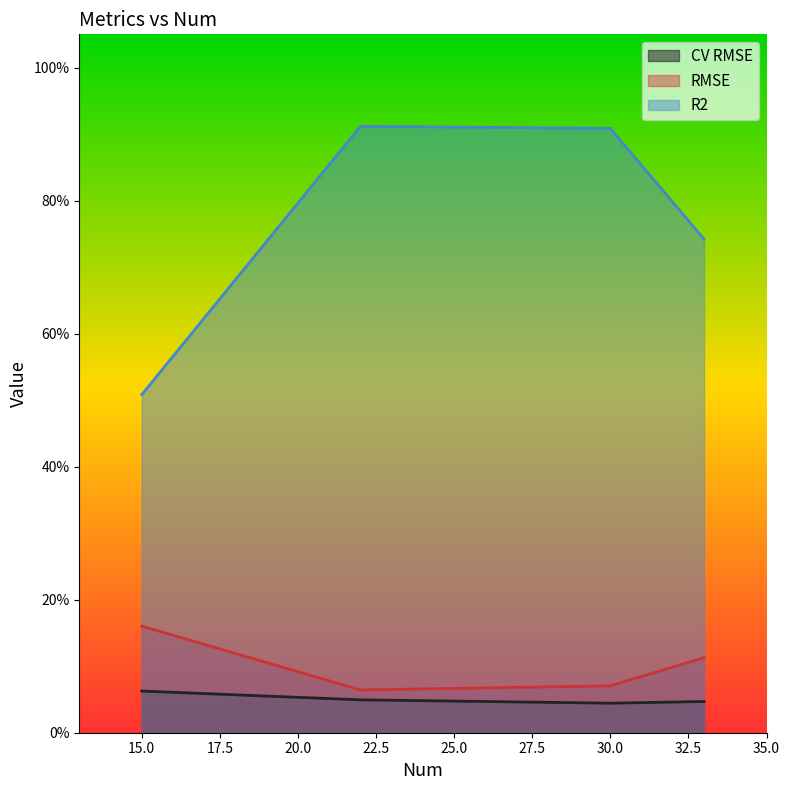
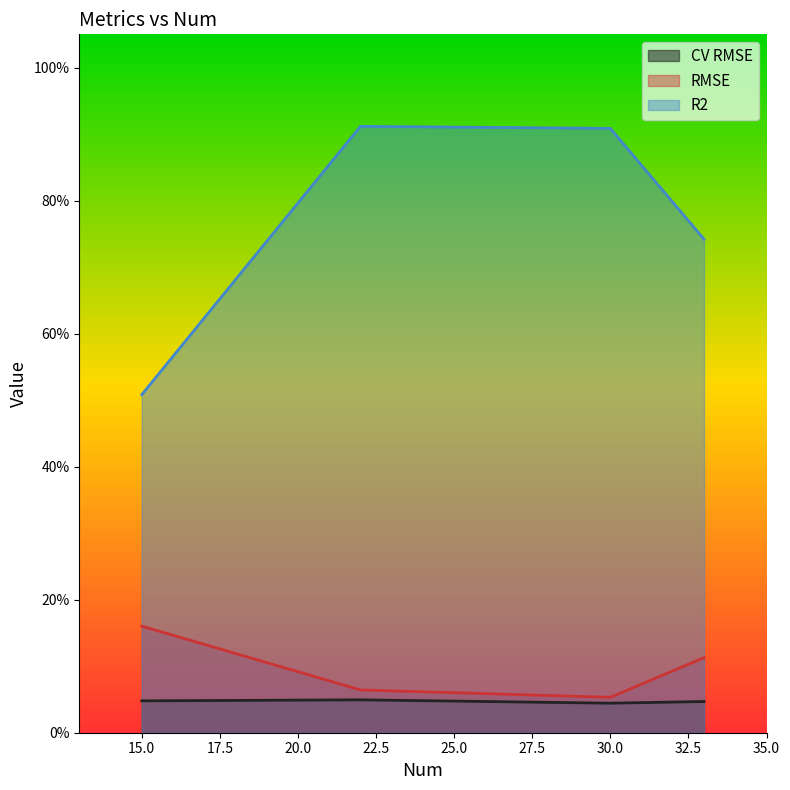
  {
    "CV RMSE": {
-     "15.0": "6%",
+     "15.0": "5%",
      "30.0": "4%"
    },
    "RMSE": {
      "15.0": "16%",
-     "30.0": "7%"
+     "30.0": "5%"
    },
    "R2": {
      "15.0": "51%",
      "30.0": "91%"
    }
  }
